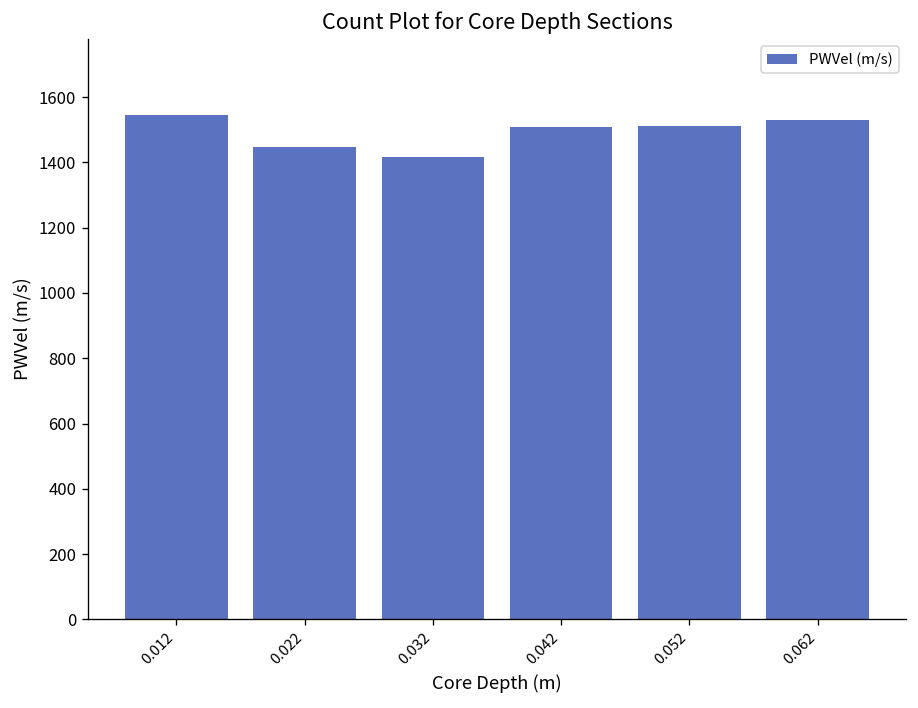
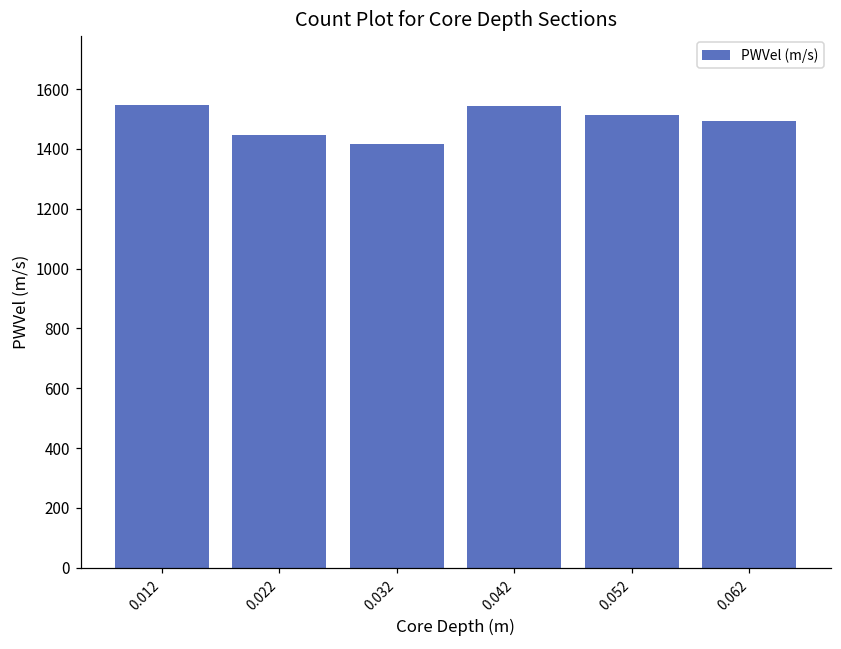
  {
    "0.012": 1550,
    "0.022": 1450,
    "0.032": 1420,
-   "0.042": 1510,
+   "0.042": 1540,
    "0.052": 1510,
-   "0.062": 1530
+   "0.062": 1490
  }
